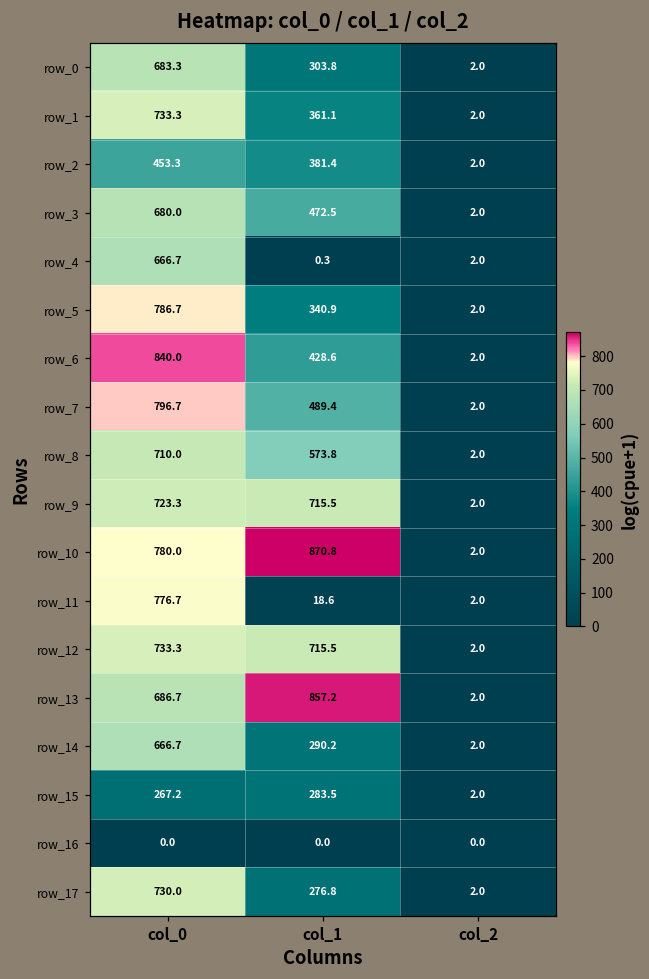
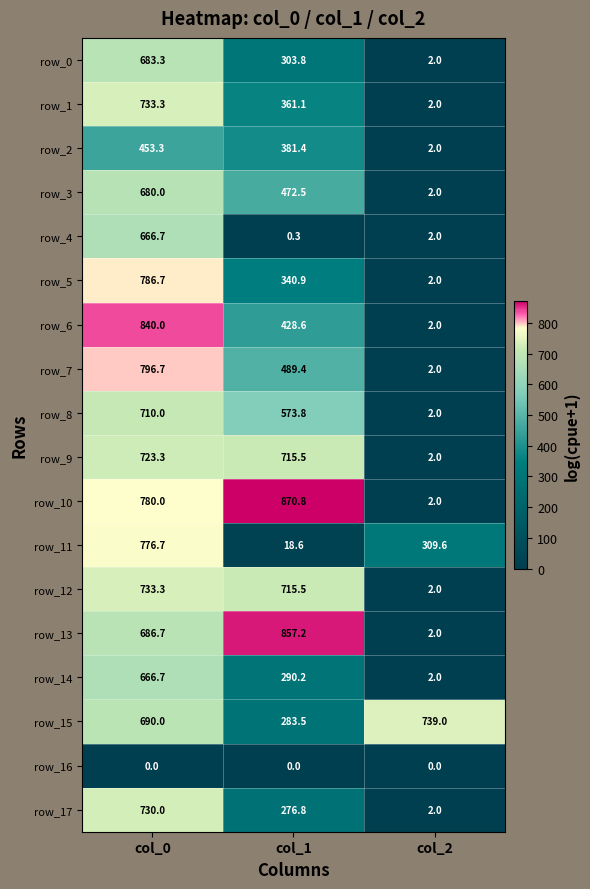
  {
    "row_0": {
      "col_0": 683.3,
      "col_1": 303.8,
      "col_2": 2.0
    },
    "row_1": {
      "col_0": 733.3,
      "col_1": 361.1,
      "col_2": 2.0
    },
    "row_2": {
      "col_0": 453.3,
      "col_1": 381.4,
      "col_2": 2.0
    },
    "row_3": {
      "col_0": 680.0,
      "col_1": 472.5,
      "col_2": 2.0
    },
    "row_4": {
      "col_0": 666.7,
      "col_1": 0.3,
      "col_2": 2.0
    },
    "row_5": {
      "col_0": 786.7,
      "col_1": 340.9,
      "col_2": 2.0
    },
    "row_6": {
      "col_0": 840.0,
      "col_1": 428.6,
      "col_2": 2.0
    },
    "row_7": {
      "col_0": 796.7,
      "col_1": 489.4,
      "col_2": 2.0
    },
    "row_8": {
      "col_0": 710.0,
      "col_1": 573.8,
      "col_2": 2.0
    },
    "row_9": {
      "col_0": 723.3,
      "col_1": 715.5,
      "col_2": 2.0
    },
    "row_10": {
      "col_0": 780.0,
      "col_1": 870.8,
      "col_2": 2.0
    },
    "row_11": {
      "col_0": 776.7,
      "col_1": 18.6,
-     "col_2": 2.0
+     "col_2": 309.6
    },
    "row_12": {
      "col_0": 733.3,
      "col_1": 715.5,
      "col_2": 2.0
    },
    "row_13": {
      "col_0": 686.7,
      "col_1": 857.2,
      "col_2": 2.0
    },
    "row_14": {
      "col_0": 666.7,
      "col_1": 290.2,
      "col_2": 2.0
    },
    "row_15": {
-     "col_0": 267.2,
+     "col_0": 690.0,
      "col_1": 283.5,
-     "col_2": 2.0
+     "col_2": 739.0
    },
    "row_16": {
      "col_0": 0.0,
      "col_1": 0.0,
      "col_2": 0.0
    },
    "row_17": {
      "col_0": 730.0,
      "col_1": 276.8,
      "col_2": 2.0
    }
  }
